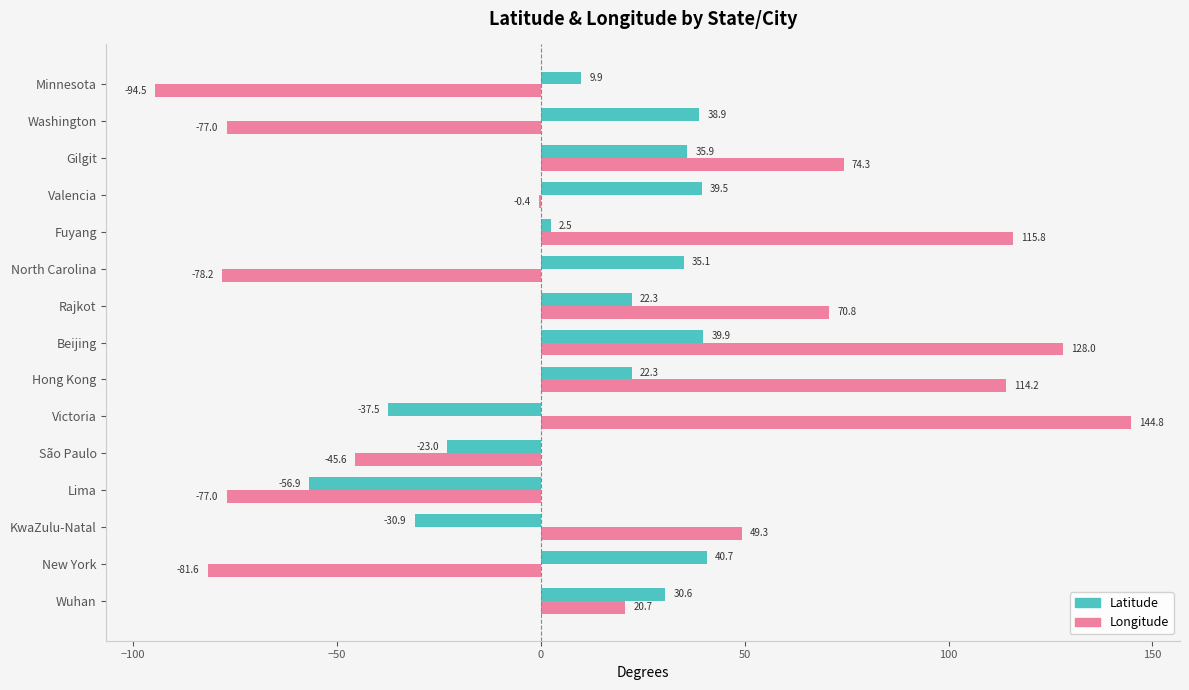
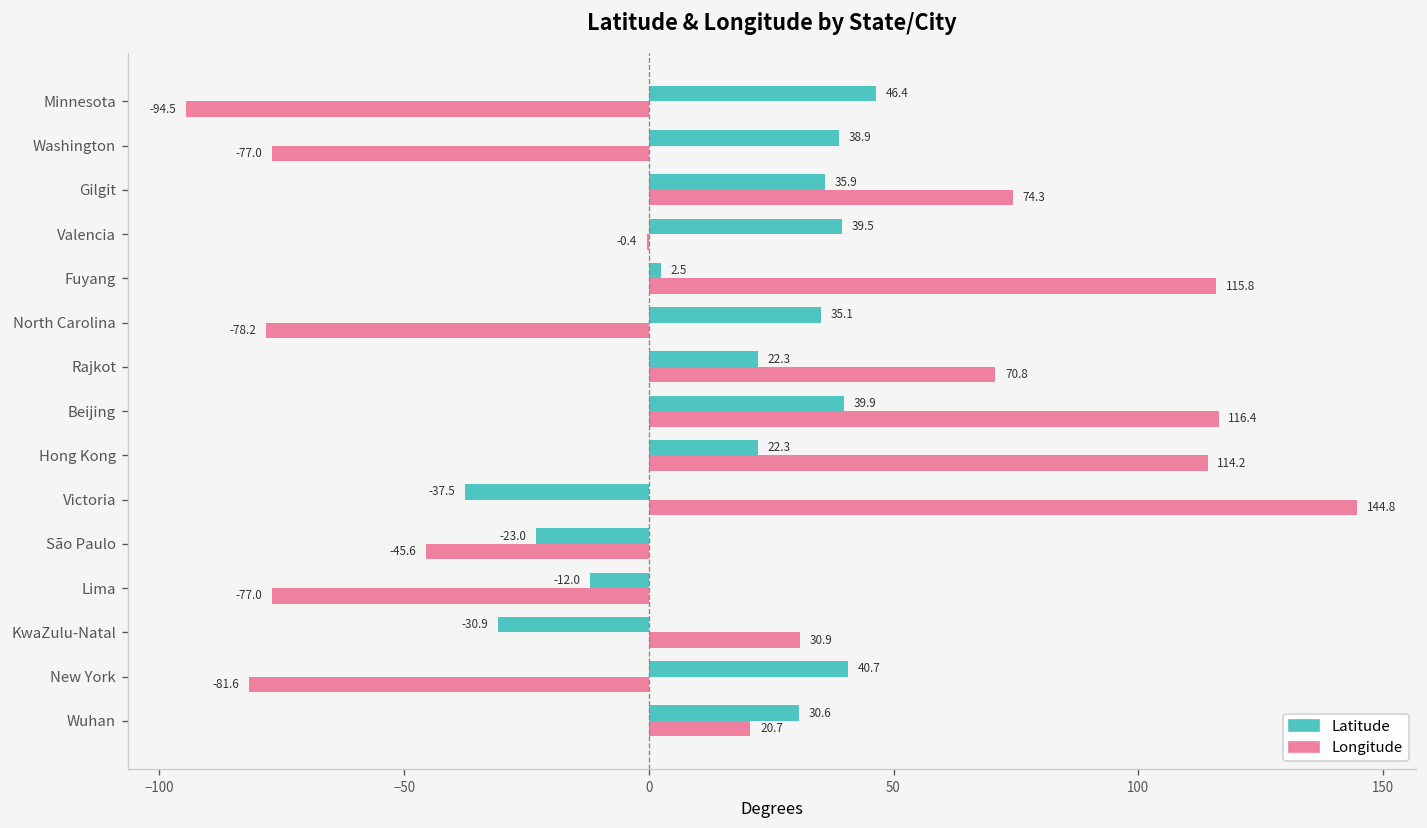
  {
    "Latitude": {
-     "Minnesota": 9.9,
+     "Minnesota": 46.4,
      "Washington": 38.9,
      "Gilgit": 35.9,
      "Valencia": 39.5,
      "Fuyang": 2.5,
      "North Carolina": 35.1,
      "Rajkot": 22.3,
      "Beijing": 39.9,
      "Hong Kong": 22.3,
      "Victoria": -37.5,
      "São Paulo": -23.0,
-     "Lima": -56.9,
+     "Lima": -12.0,
      "KwaZulu-Natal": -30.9,
      "New York": 40.7,
      "Wuhan": 30.6
    },
    "Longitude": {
      "Minnesota": -94.5,
      "Washington": -77.0,
      "Gilgit": 74.3,
      "Valencia": -0.4,
      "Fuyang": 115.8,
      "North Carolina": -78.2,
      "Rajkot": 70.8,
-     "Beijing": 128.0,
+     "Beijing": 116.4,
      "Hong Kong": 114.2,
      "Victoria": 144.8,
      "São Paulo": -45.6,
      "Lima": -77.0,
-     "KwaZulu-Natal": 49.3,
+     "KwaZulu-Natal": 30.9,
      "New York": -81.6,
      "Wuhan": 20.7
    }
  }
